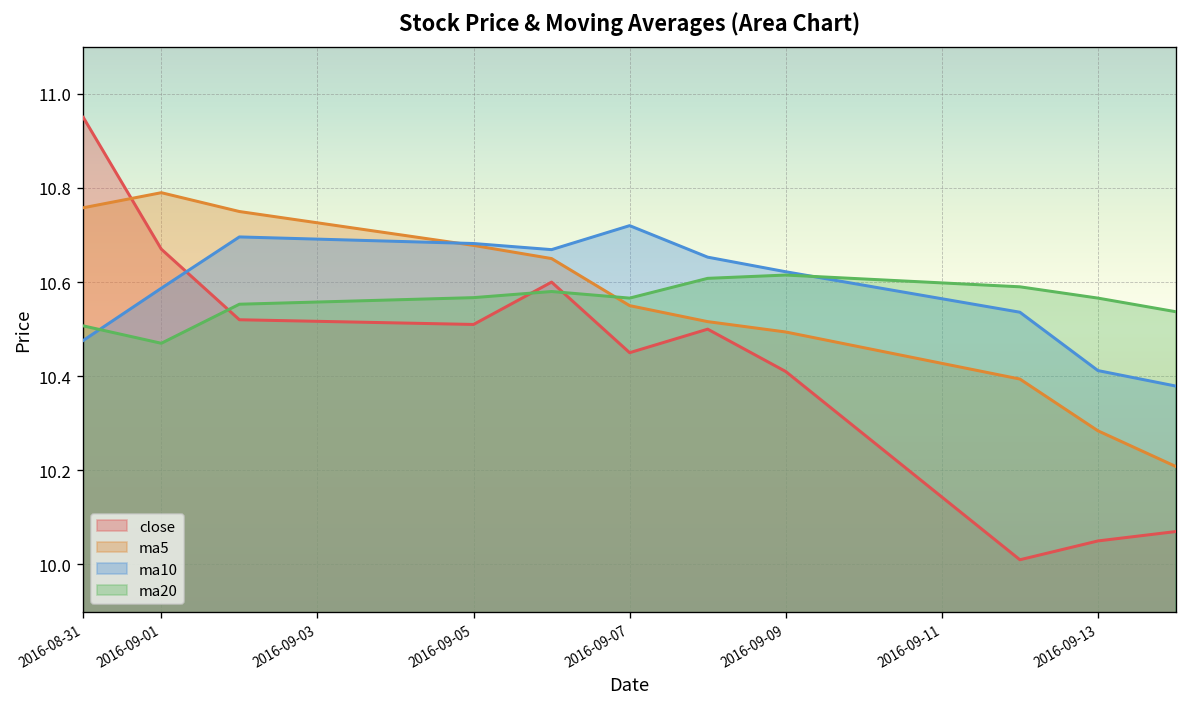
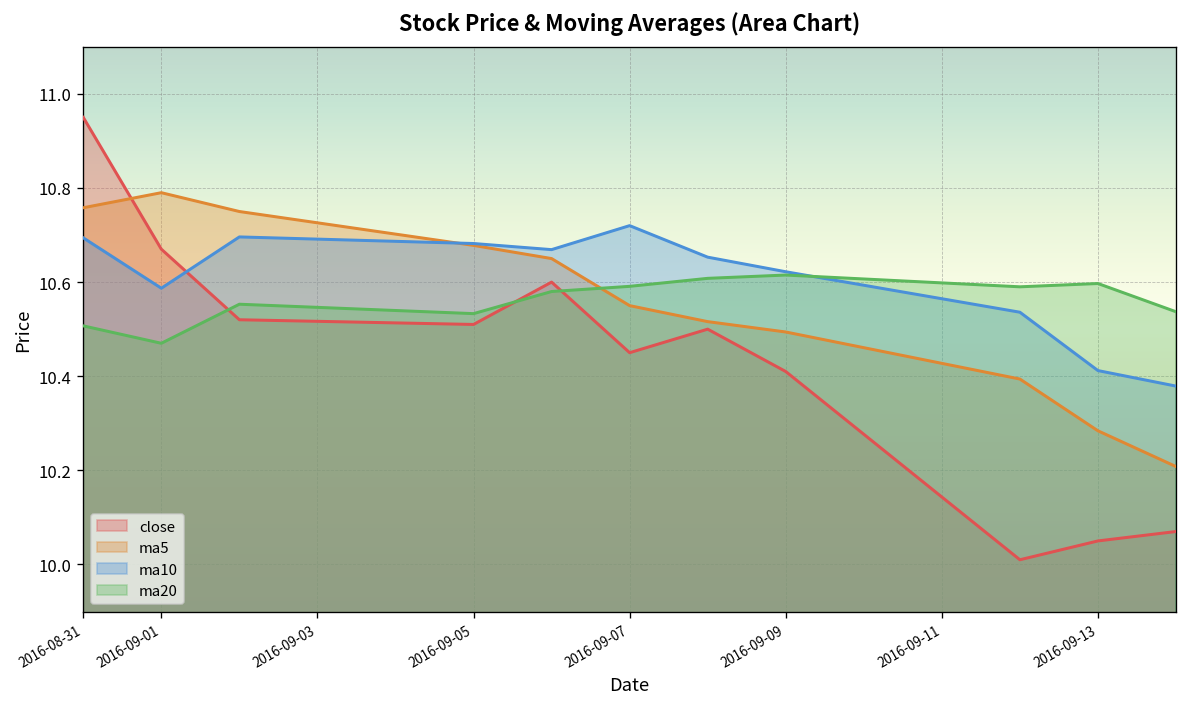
  {
    "ma10": {
-     "2016-08-31": 10.48,
+     "2016-08-31": 10.69,
      "2016-09-01": 10.59,
      "2016-09-07": 10.72,
      "2016-09-09": 10.62,
      "2016-09-13": 10.41
    },
    "ma20": {
      "2016-08-31": 10.51,
      "2016-09-01": 10.47,
-     "2016-09-05": 10.57,
-     "2016-09-07": 10.57,
+     "2016-09-05": 10.53,
+     "2016-09-07": 10.59,
      "2016-09-09": 10.62,
-     "2016-09-13": 10.57
+     "2016-09-13": 10.60
    }
  }
